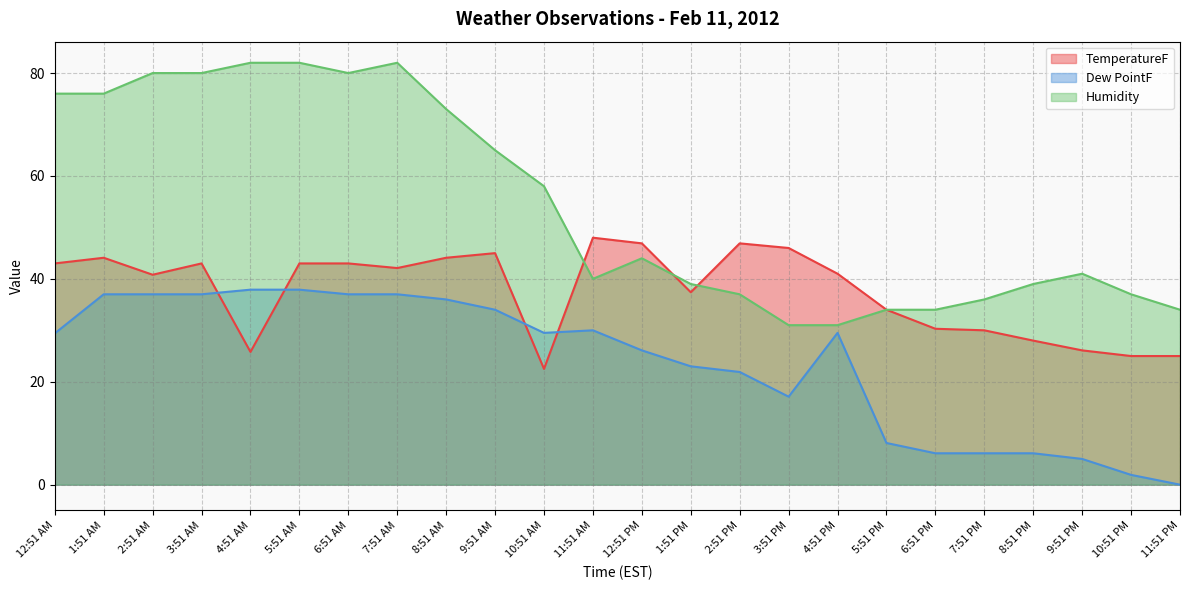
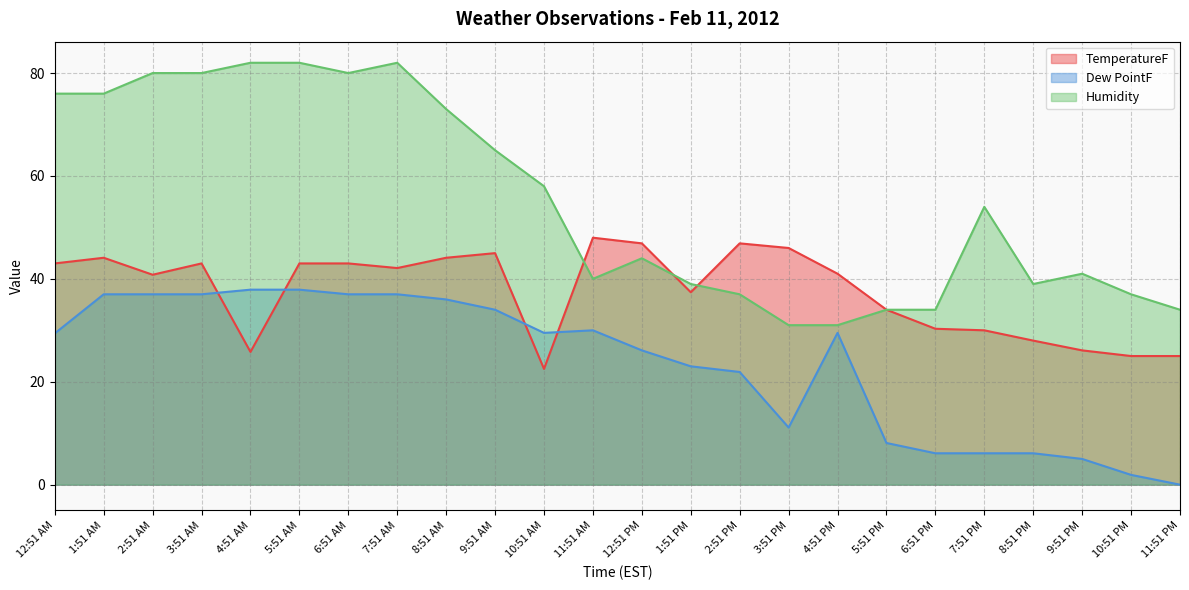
  {
    "TemperatureF": {
      "12:51 AM": 43,
      "1:51 AM": 44,
      "2:51 AM": 41,
      "3:51 AM": 43,
      "4:51 AM": 26,
      "5:51 AM": 43,
      "6:51 AM": 43,
      "7:51 AM": 42,
      "8:51 AM": 44,
      "9:51 AM": 45,
      "10:51 AM": 23,
      "11:51 AM": 48,
      "12:51 PM": 47,
      "1:51 PM": 37,
      "2:51 PM": 47,
      "3:51 PM": 46,
      "4:51 PM": 41,
      "6:51 PM": 30,
      "7:51 PM": 30,
      "8:51 PM": 28,
      "9:51 PM": 26,
      "10:51 PM": 25,
      "11:51 PM": 25
    },
    "Dew PointF": {
      "12:51 AM": 29,
      "1:51 AM": 37,
      "2:51 AM": 37,
      "3:51 AM": 37,
      "4:51 AM": 38,
      "5:51 AM": 38,
      "6:51 AM": 37,
      "7:51 AM": 37,
      "8:51 AM": 36,
      "9:51 AM": 34,
      "10:51 AM": 30,
      "11:51 AM": 30,
      "12:51 PM": 26,
      "1:51 PM": 23,
      "2:51 PM": 22,
-     "3:51 PM": 17,
+     "3:51 PM": 11,
      "4:51 PM": 30,
      "5:51 PM": 8,
      "6:51 PM": 6,
      "7:51 PM": 6,
      "8:51 PM": 6,
      "9:51 PM": 5,
      "10:51 PM": 2,
      "11:51 PM": 0
    },
    "Humidity": {
      "12:51 AM": 76,
      "1:51 AM": 76,
      "2:51 AM": 80,
      "3:51 AM": 80,
      "4:51 AM": 82,
      "5:51 AM": 82,
      "6:51 AM": 80,
      "7:51 AM": 82,
      "8:51 AM": 73,
      "9:51 AM": 65,
      "10:51 AM": 58,
      "11:51 AM": 40,
      "12:51 PM": 44,
      "1:51 PM": 39,
      "2:51 PM": 37,
      "3:51 PM": 31,
      "4:51 PM": 31,
      "6:51 PM": 34,
-     "7:51 PM": 36,
+     "7:51 PM": 54,
      "8:51 PM": 39,
      "9:51 PM": 41,
      "10:51 PM": 37,
      "11:51 PM": 34
    }
  }
